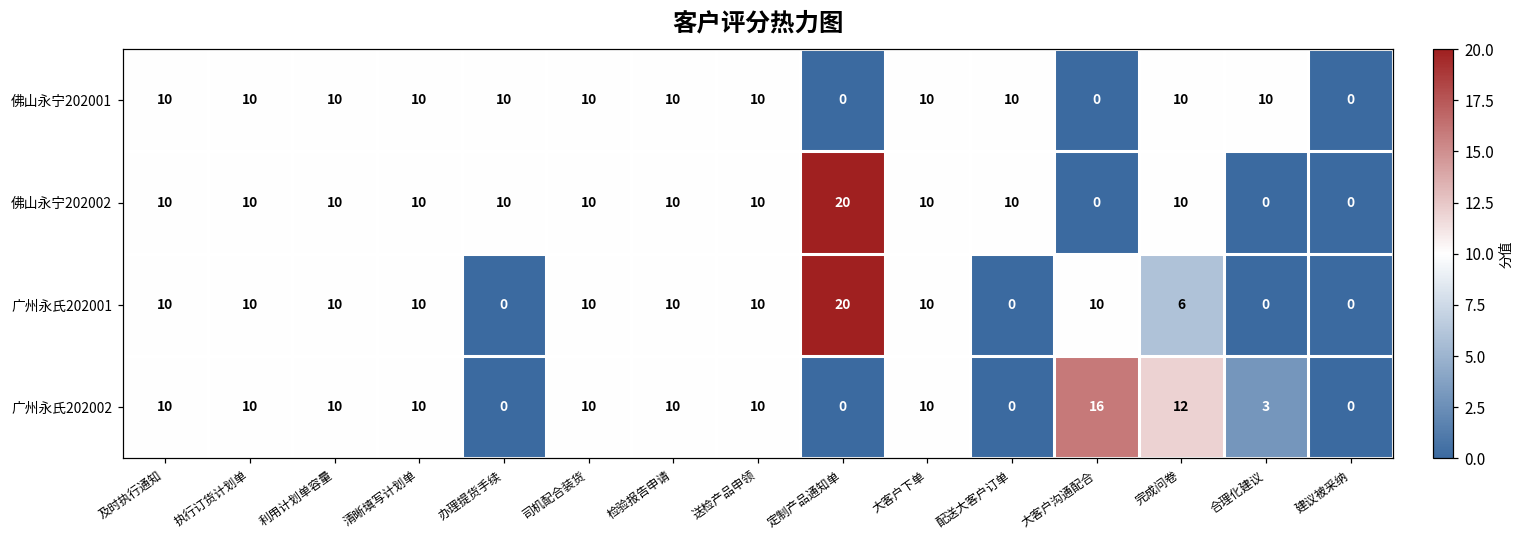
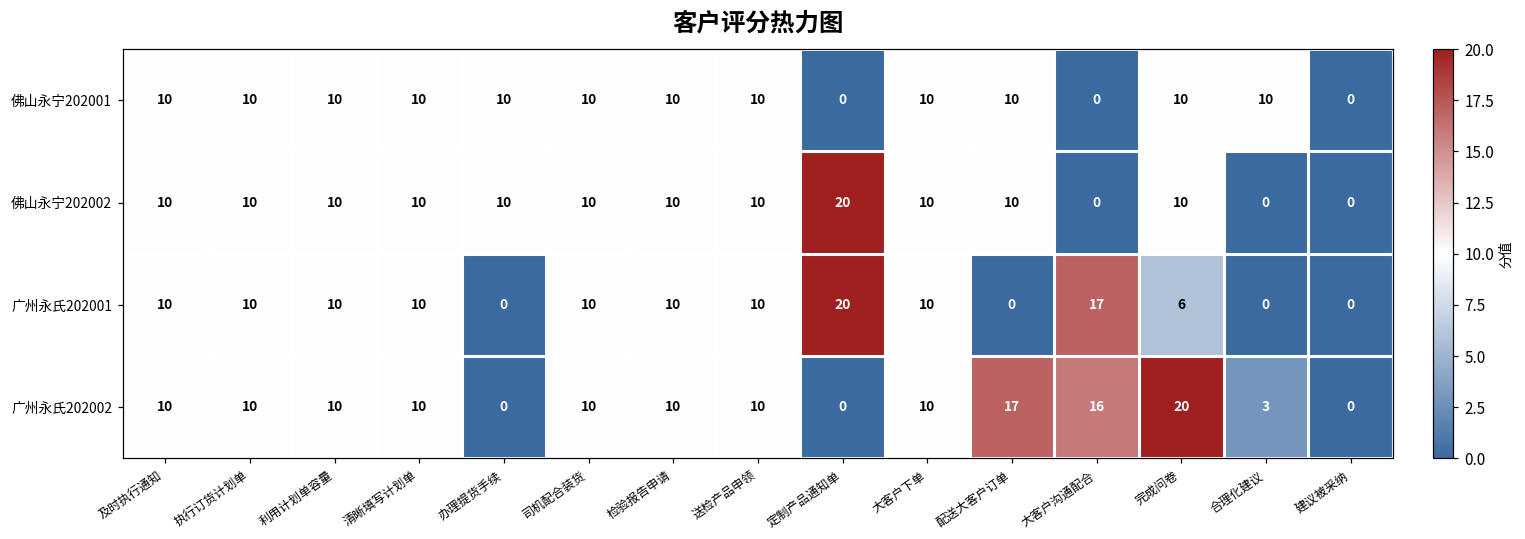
  {
    "佛山永宁202001": {
      "及时执行通知": 10,
      "执行订货计划单": 10,
      "利用计划单容量": 10,
      "清晰填写计划单": 10,
      "办理提货手续": 10,
      "司机配合装货": 10,
      "检验报告申请": 10,
      "送检产品申领": 10,
      "定制产品通知单": 0,
      "大客户下单": 10,
      "配送大客户订单": 10,
      "大客户沟通配合": 0,
      "完成问卷": 10,
      "合理化建议": 10,
      "建议被采纳": 0
    },
    "佛山永宁202002": {
      "及时执行通知": 10,
      "执行订货计划单": 10,
      "利用计划单容量": 10,
      "清晰填写计划单": 10,
      "办理提货手续": 10,
      "司机配合装货": 10,
      "检验报告申请": 10,
      "送检产品申领": 10,
      "定制产品通知单": 20,
      "大客户下单": 10,
      "配送大客户订单": 10,
      "大客户沟通配合": 0,
      "完成问卷": 10,
      "合理化建议": 0,
      "建议被采纳": 0
    },
    "广州永氏202001": {
      "及时执行通知": 10,
      "执行订货计划单": 10,
      "利用计划单容量": 10,
      "清晰填写计划单": 10,
      "办理提货手续": 0,
      "司机配合装货": 10,
      "检验报告申请": 10,
      "送检产品申领": 10,
      "定制产品通知单": 20,
      "大客户下单": 10,
      "配送大客户订单": 0,
-     "大客户沟通配合": 10,
+     "大客户沟通配合": 17,
      "完成问卷": 6,
      "合理化建议": 0,
      "建议被采纳": 0
    },
    "广州永氏202002": {
      "及时执行通知": 10,
      "执行订货计划单": 10,
      "利用计划单容量": 10,
      "清晰填写计划单": 10,
      "办理提货手续": 0,
      "司机配合装货": 10,
      "检验报告申请": 10,
      "送检产品申领": 10,
      "定制产品通知单": 0,
      "大客户下单": 10,
-     "配送大客户订单": 0,
+     "配送大客户订单": 17,
      "大客户沟通配合": 16,
-     "完成问卷": 12,
+     "完成问卷": 20,
      "合理化建议": 3,
      "建议被采纳": 0
    }
  }
